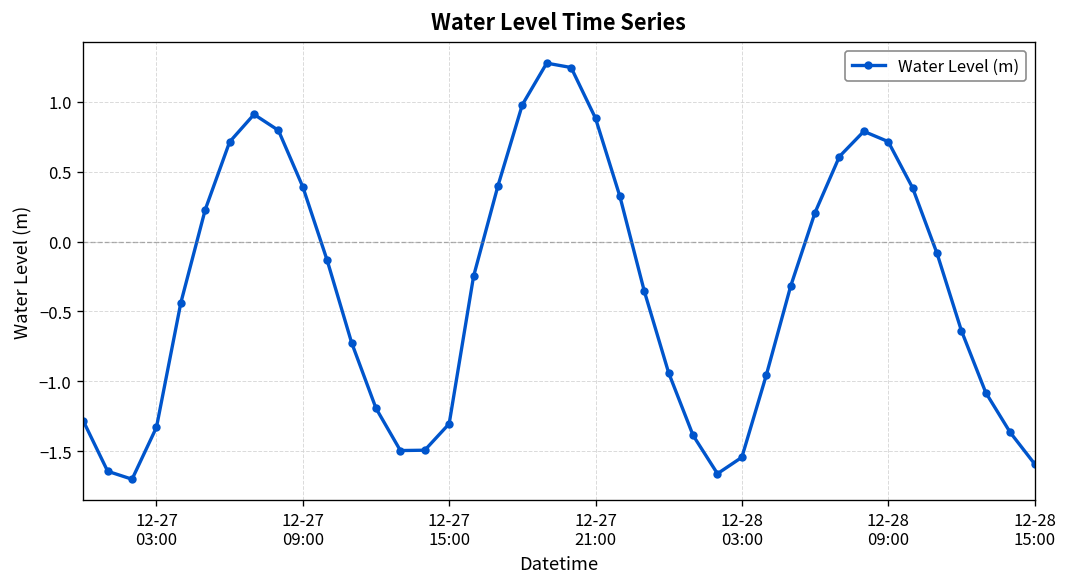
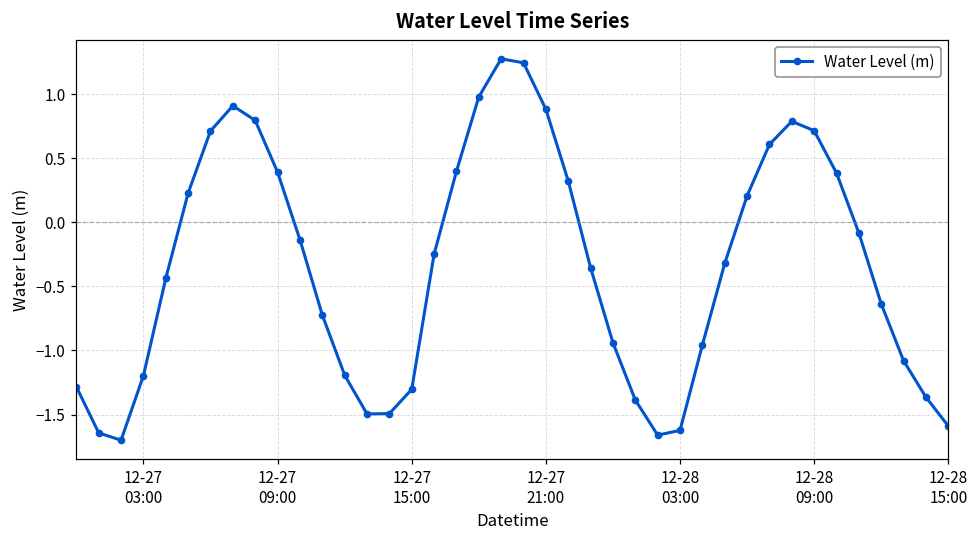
  {
-   "12-27 03:00": -1.33,
+   "12-27 03:00": -1.20,
    "12-27 09:00": 0.39,
    "12-27 15:00": -1.30,
    "12-27 21:00": 0.88,
-   "12-28 03:00": -1.54,
+   "12-28 03:00": -1.62,
    "12-28 09:00": 0.72,
    "12-28 15:00": -1.59
  }
